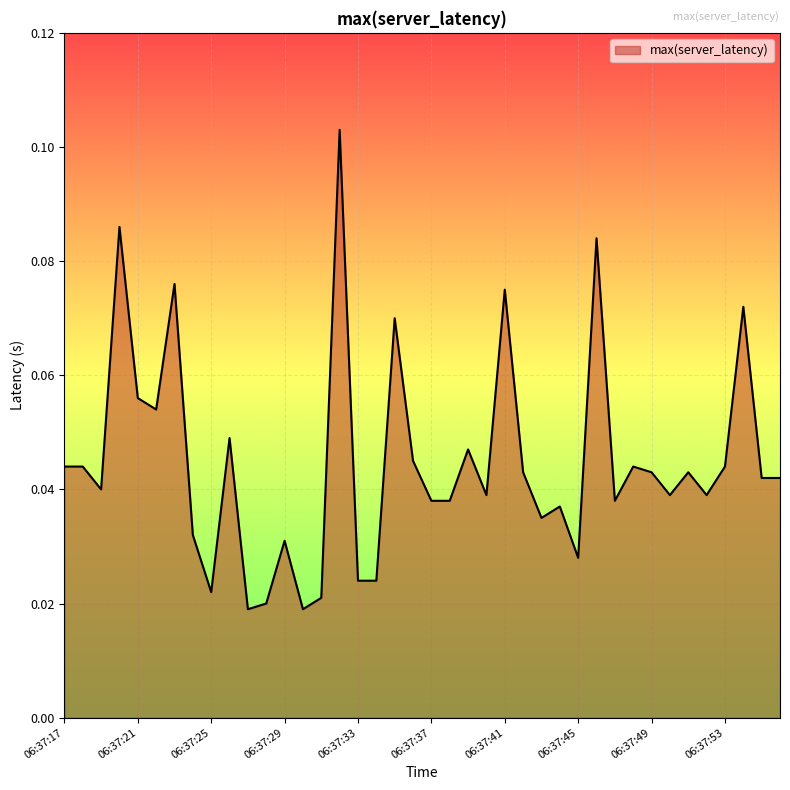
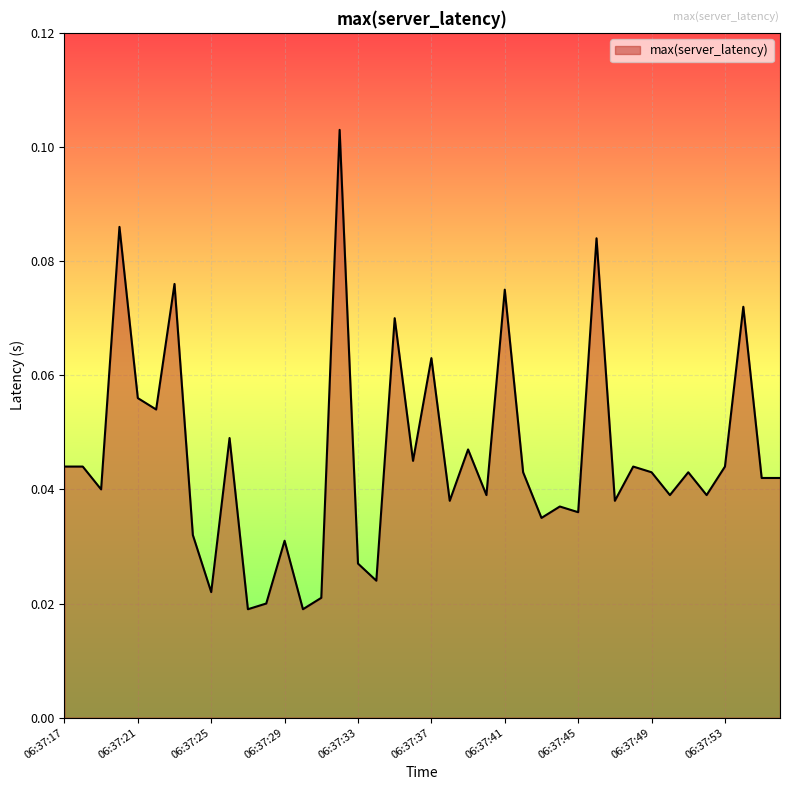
  {
    "06:37:17": 0.044,
    "06:37:21": 0.056,
    "06:37:25": 0.022,
    "06:37:29": 0.031,
-   "06:37:33": 0.024,
-   "06:37:37": 0.038,
+   "06:37:33": 0.027,
+   "06:37:37": 0.063,
    "06:37:41": 0.075,
-   "06:37:45": 0.028,
+   "06:37:45": 0.036,
    "06:37:49": 0.043,
    "06:37:53": 0.044
  }
